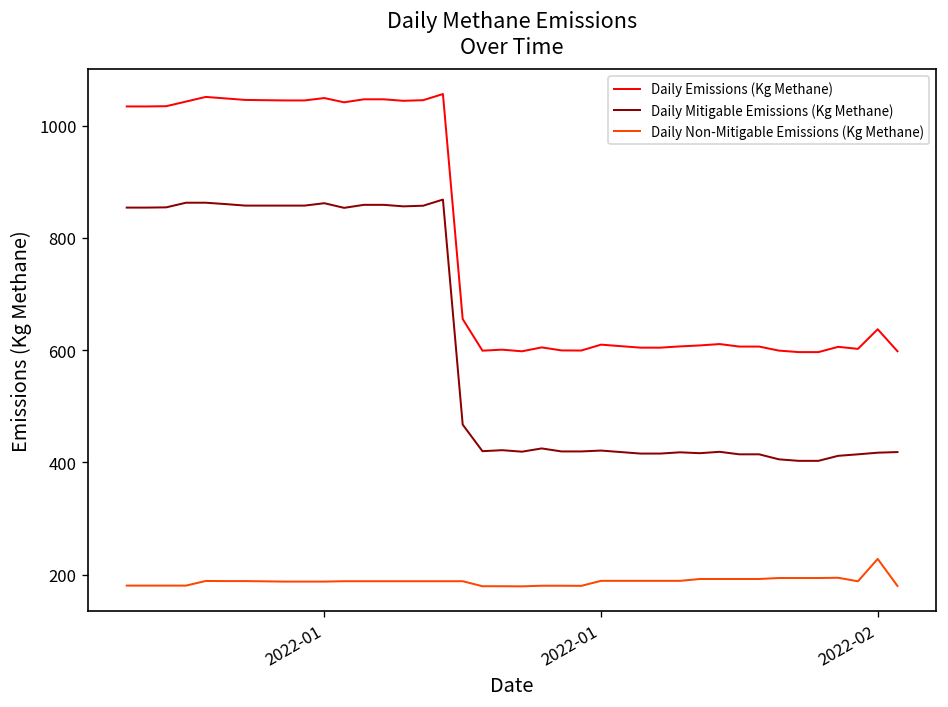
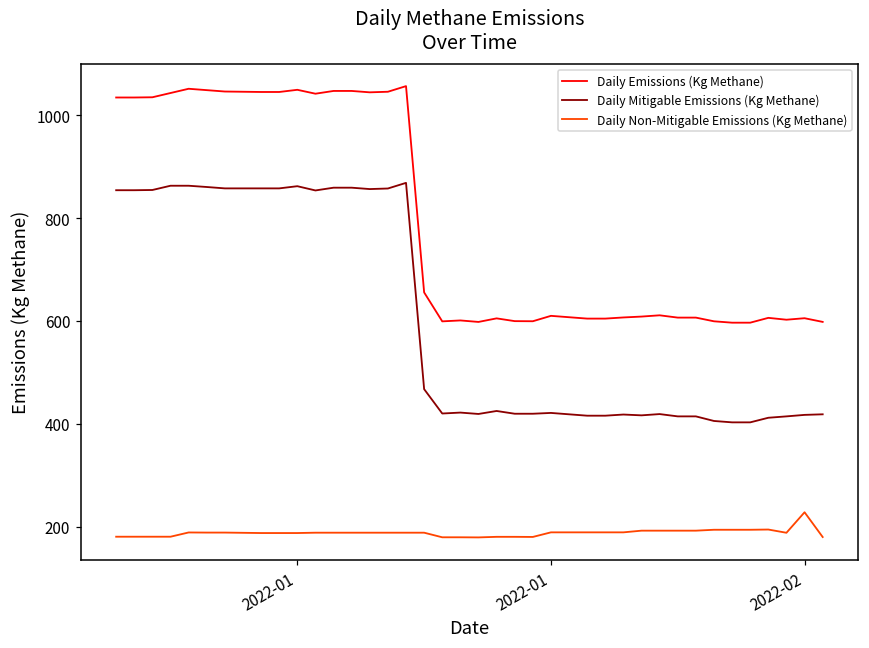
  {
    "Daily Emissions (Kg Methane)": {
-     "2022-02": 640
+     "2022-02": 610
    },
    "Daily Mitigable Emissions (Kg Methane)": {
      "2022-02": 420
    },
    "Daily Non-Mitigable Emissions (Kg Methane)": {
      "2022-02": 230
    }
  }
